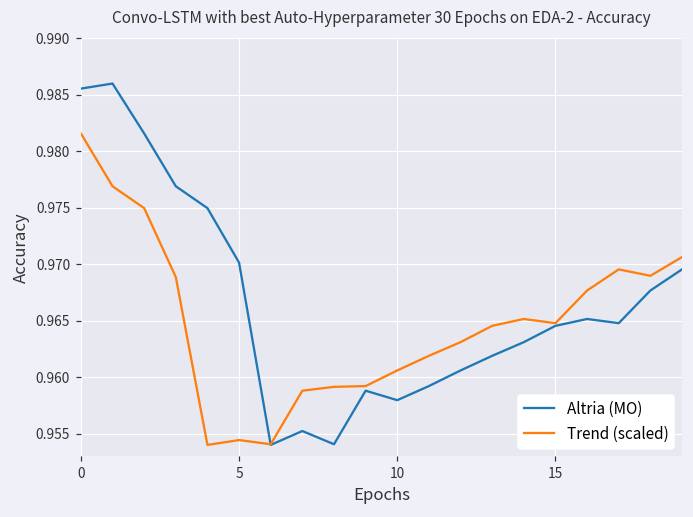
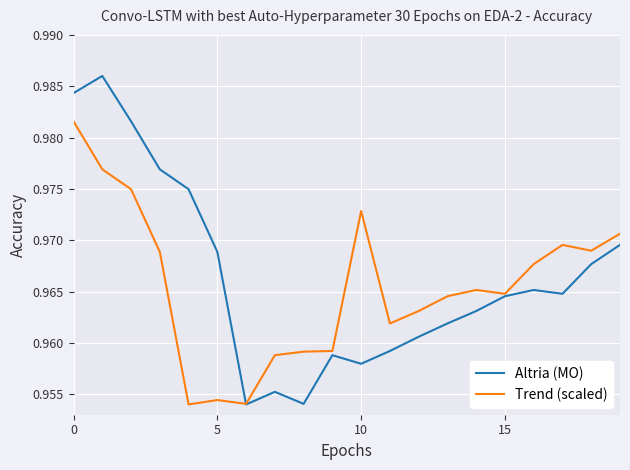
  {
    "Altria (MO)": {
-     "0": 0.9856,
-     "5": 0.9701,
+     "0": 0.9843,
+     "5": 0.9689,
      "10": 0.9580
    },
    "Trend (scaled)": {
      "0": 0.9816,
      "5": 0.9544,
-     "10": 0.9606
+     "10": 0.9728
    }
  }
